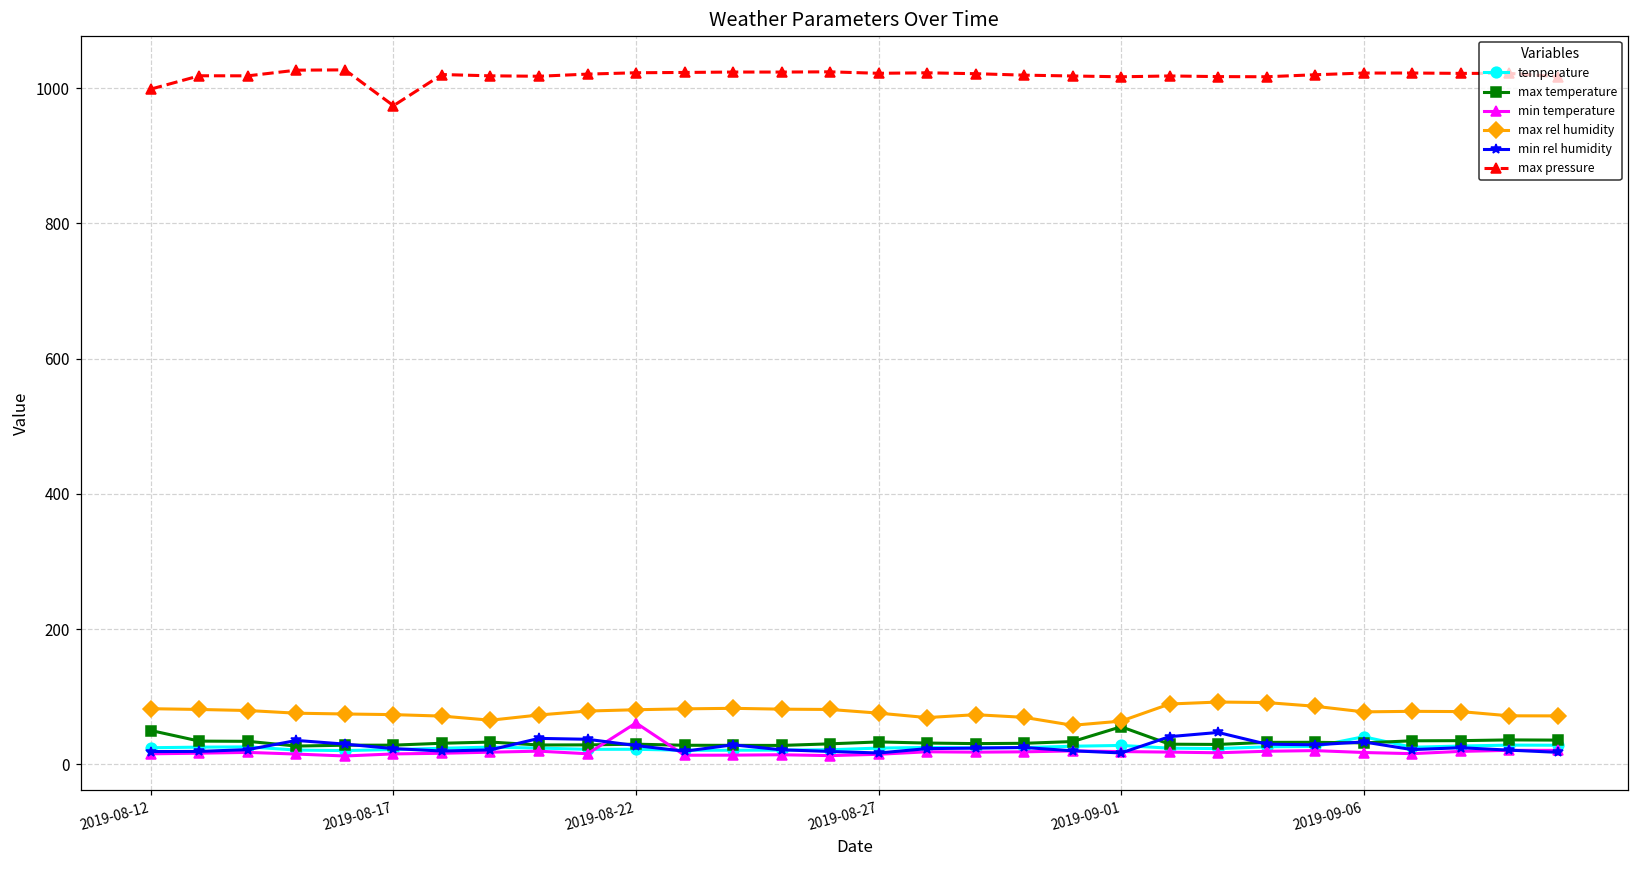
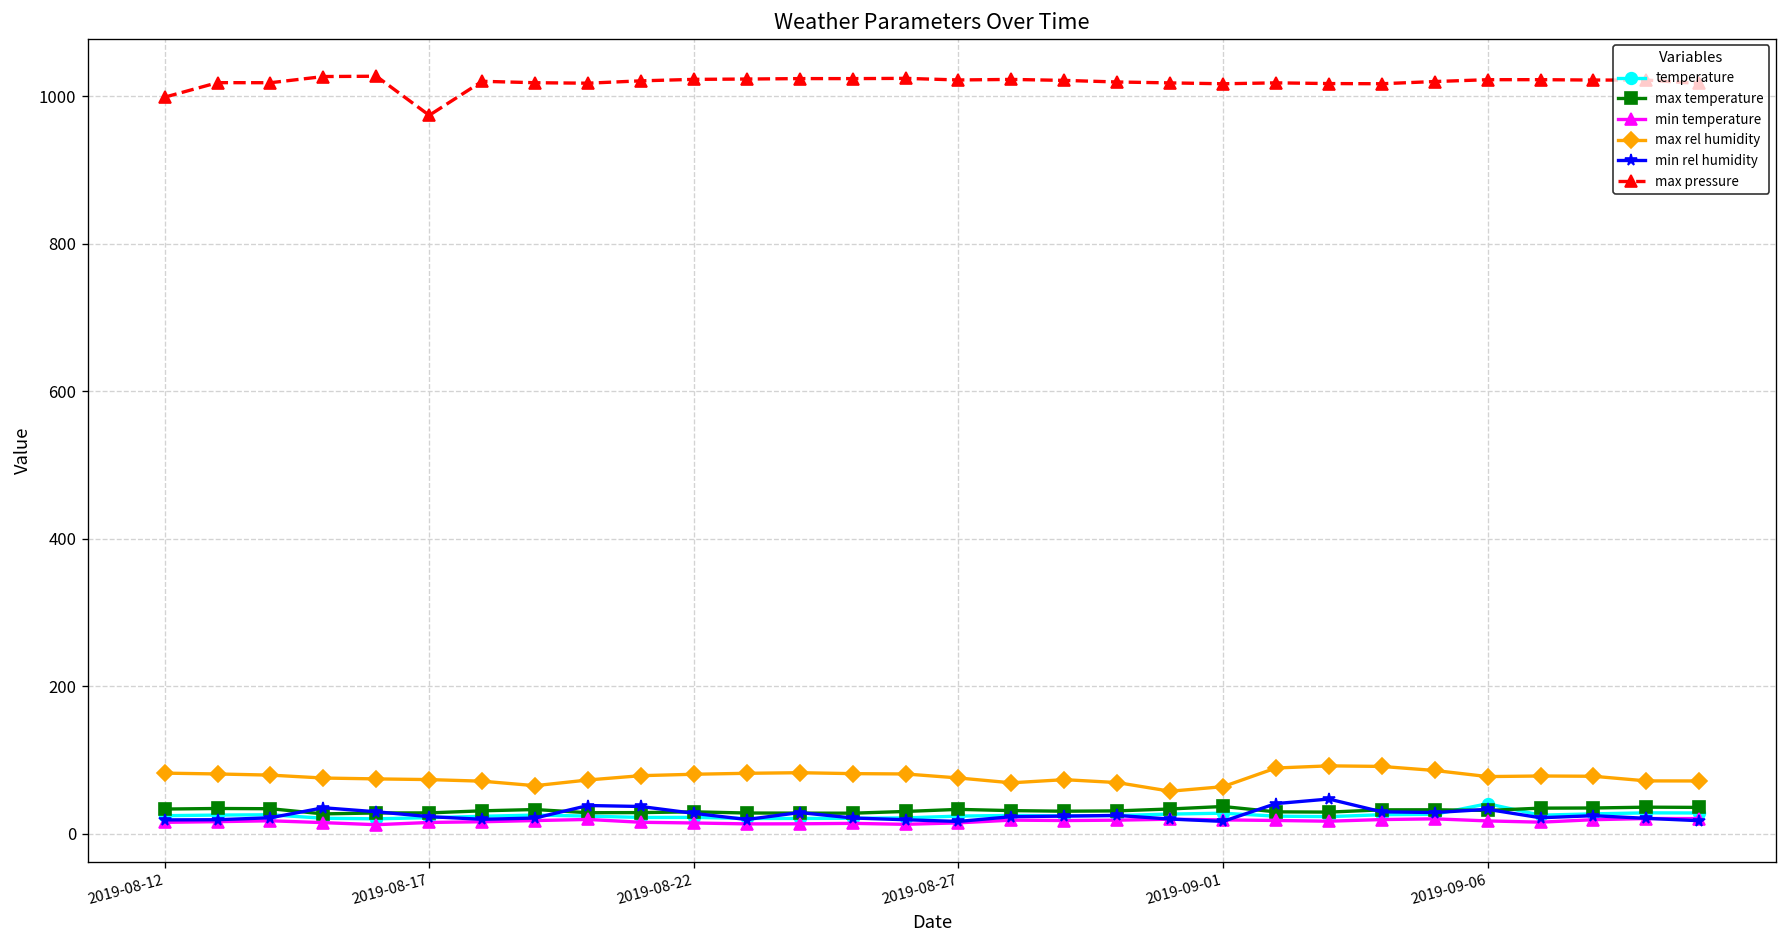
  {
    "temperature": {
      "2019-08-12": 20,
      "2019-08-22": 20,
      "2019-08-27": 20,
      "2019-09-01": 30,
      "2019-09-06": 40
    },
    "max temperature": {
-     "2019-08-12": 50,
+     "2019-08-12": 30,
      "2019-08-17": 30,
      "2019-08-27": 30,
-     "2019-09-01": 60
+     "2019-09-01": 40
    },
    "min temperature": {
      "2019-08-17": 20,
-     "2019-08-22": 60,
+     "2019-08-22": 10,
      "2019-09-06": 20
    },
    "max rel humidity": {
      "2019-08-12": 80,
      "2019-08-17": 70,
      "2019-08-22": 80,
      "2019-08-27": 80,
      "2019-09-01": 60,
      "2019-09-06": 80
    },
    "max pressure": {
      "2019-08-12": 1000,
      "2019-08-17": 970,
      "2019-08-22": 1020,
      "2019-08-27": 1020,
      "2019-09-01": 1020,
      "2019-09-06": 1020
    }
  }
